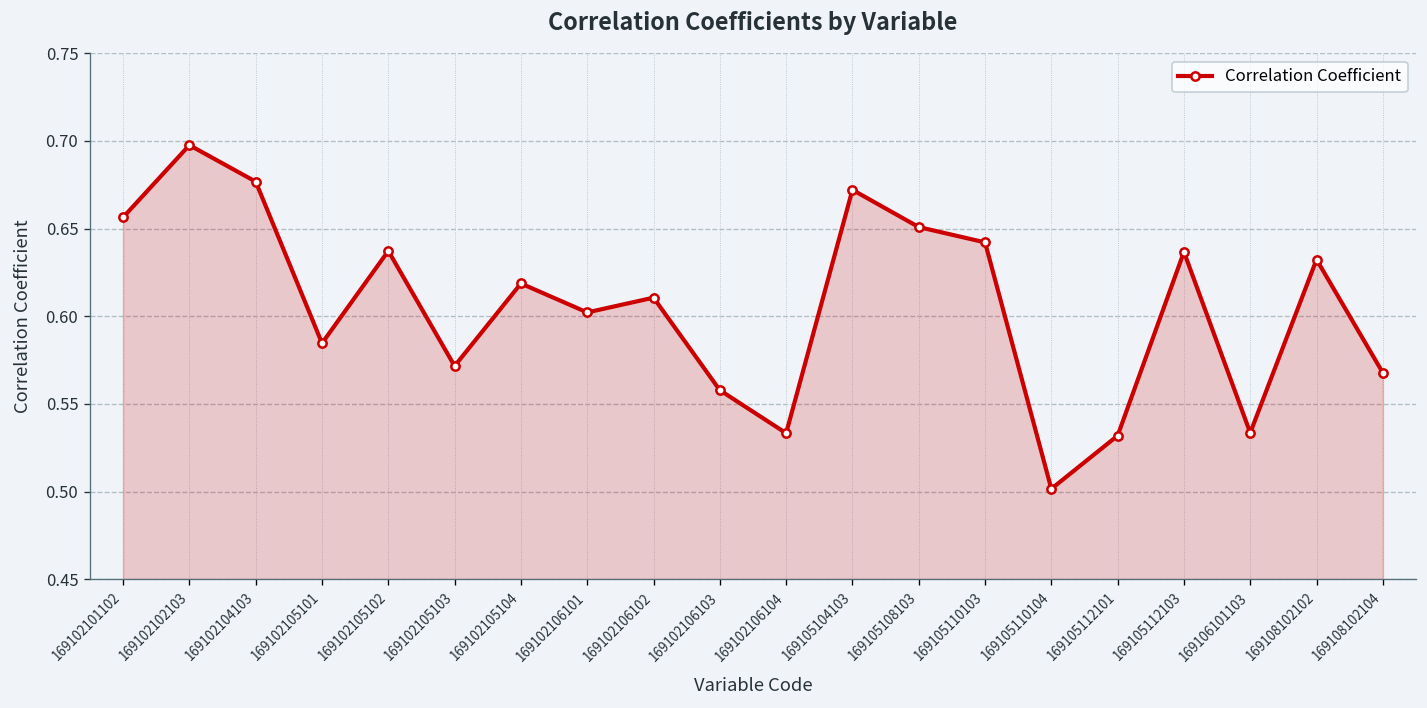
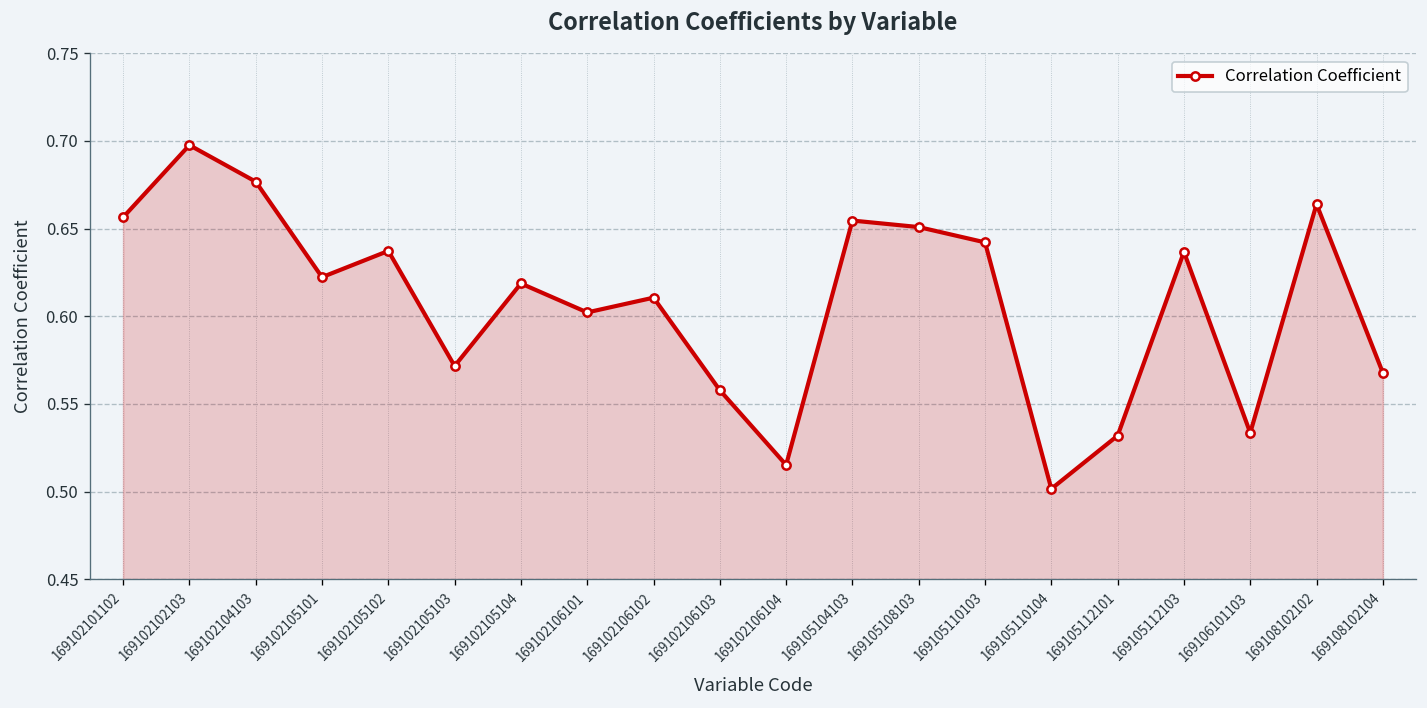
  {
    "169102101102": 0.656,
    "169102102103": 0.698,
    "169102104103": 0.677,
-   "169102105101": 0.585,
+   "169102105101": 0.622,
    "169102105102": 0.637,
    "169102105103": 0.572,
    "169102105104": 0.619,
    "169102106101": 0.602,
    "169102106102": 0.611,
    "169102106103": 0.558,
-   "169102106104": 0.533,
-   "169105104103": 0.672,
+   "169102106104": 0.515,
+   "169105104103": 0.655,
    "169105108103": 0.651,
    "169105110103": 0.642,
    "169105110104": 0.502,
    "169105112101": 0.532,
    "169105112103": 0.637,
    "169106101103": 0.534,
-   "169108102102": 0.632,
+   "169108102102": 0.664,
    "169108102104": 0.568
  }
